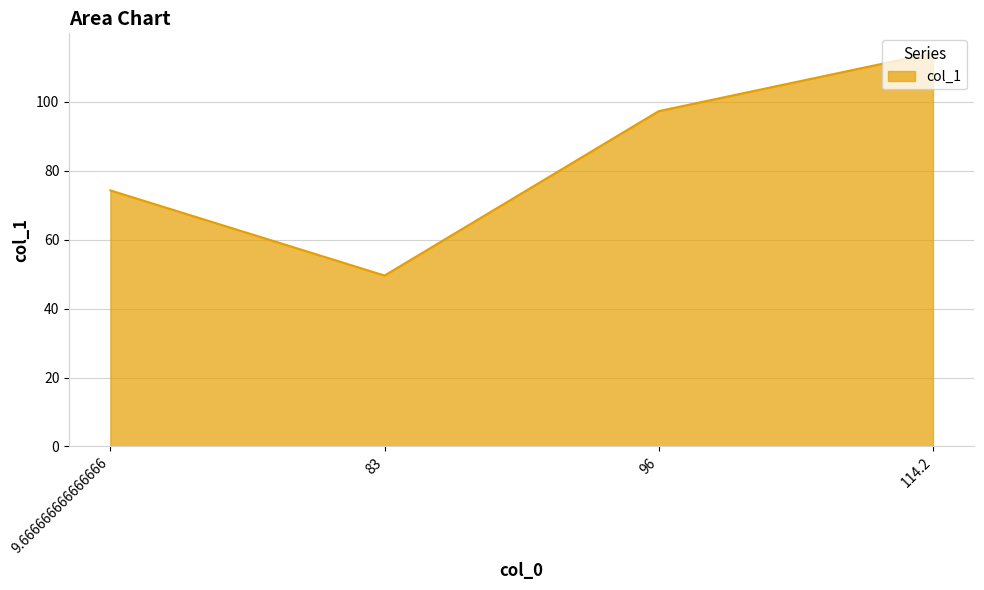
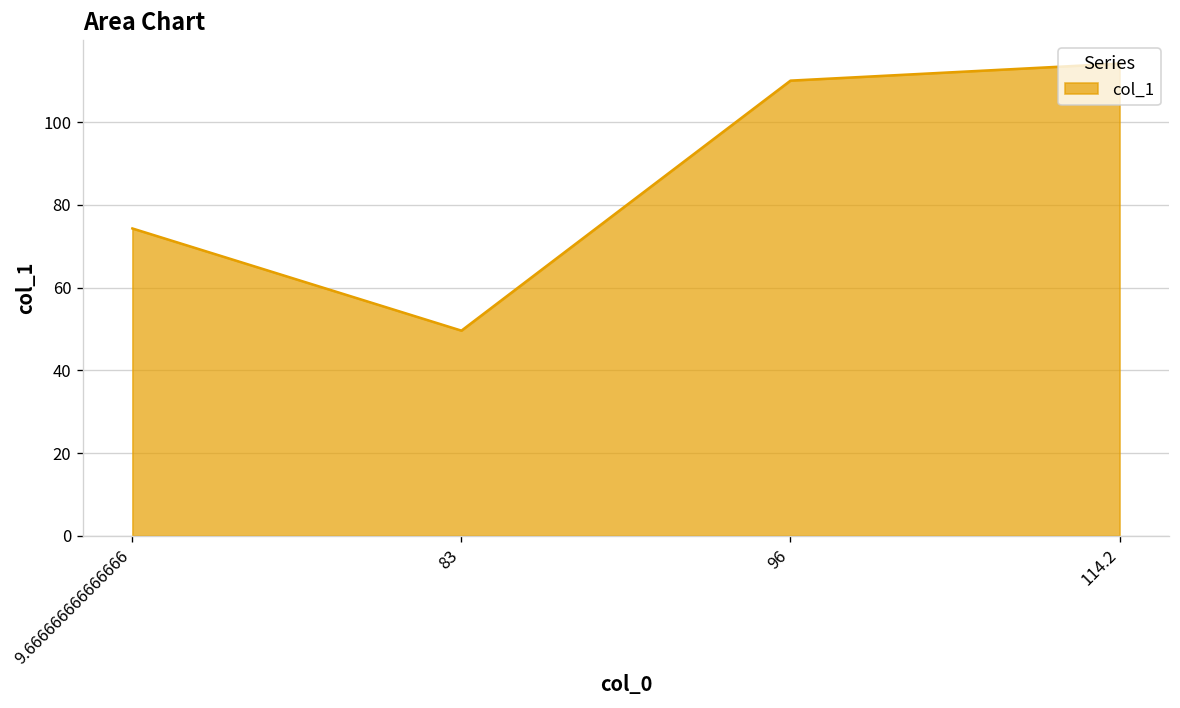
  {
    "9.666666666666666": 74,
    "83": 50,
-   "96": 97
+   "96": 110
  }
